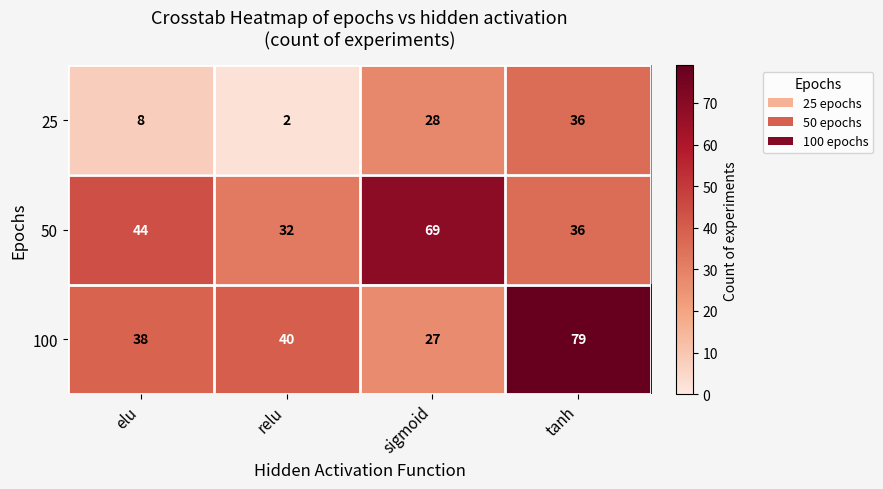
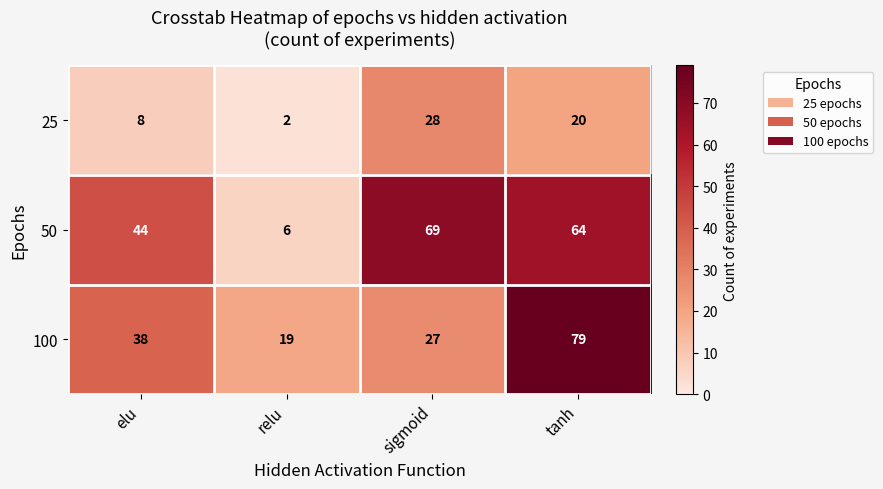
  {
    "25": {
      "elu": 8,
      "relu": 2,
      "sigmoid": 28,
-     "tanh": 36
+     "tanh": 20
    },
    "50": {
      "elu": 44,
-     "relu": 32,
+     "relu": 6,
      "sigmoid": 69,
-     "tanh": 36
+     "tanh": 64
    },
    "100": {
      "elu": 38,
-     "relu": 40,
+     "relu": 19,
      "sigmoid": 27,
      "tanh": 79
    }
  }
